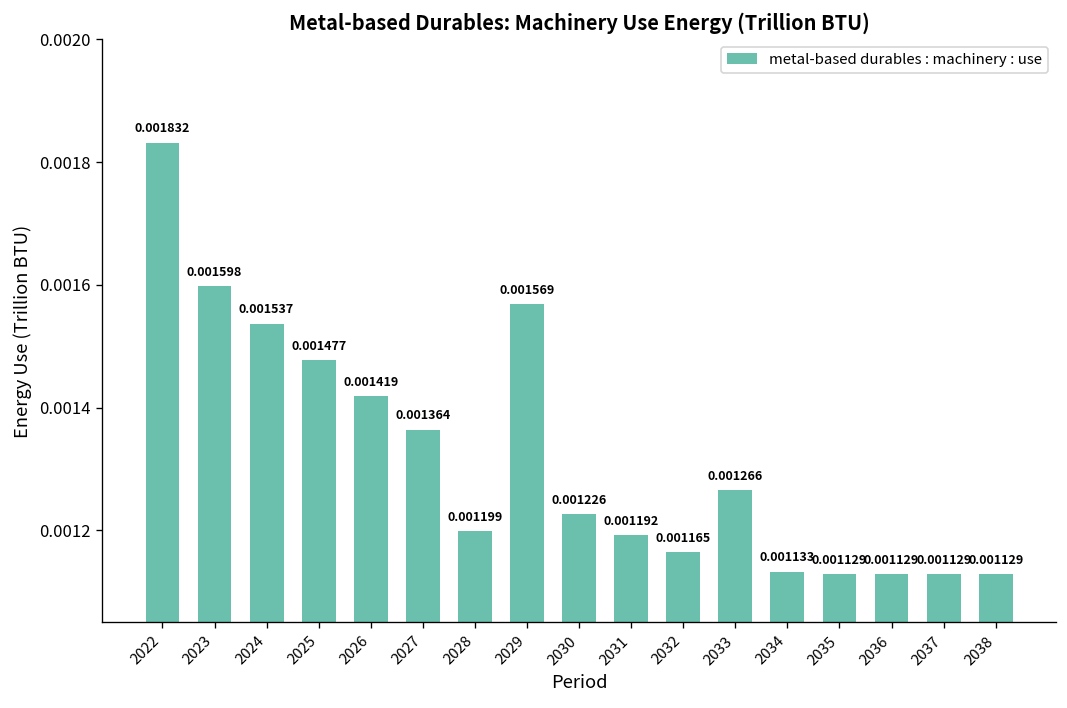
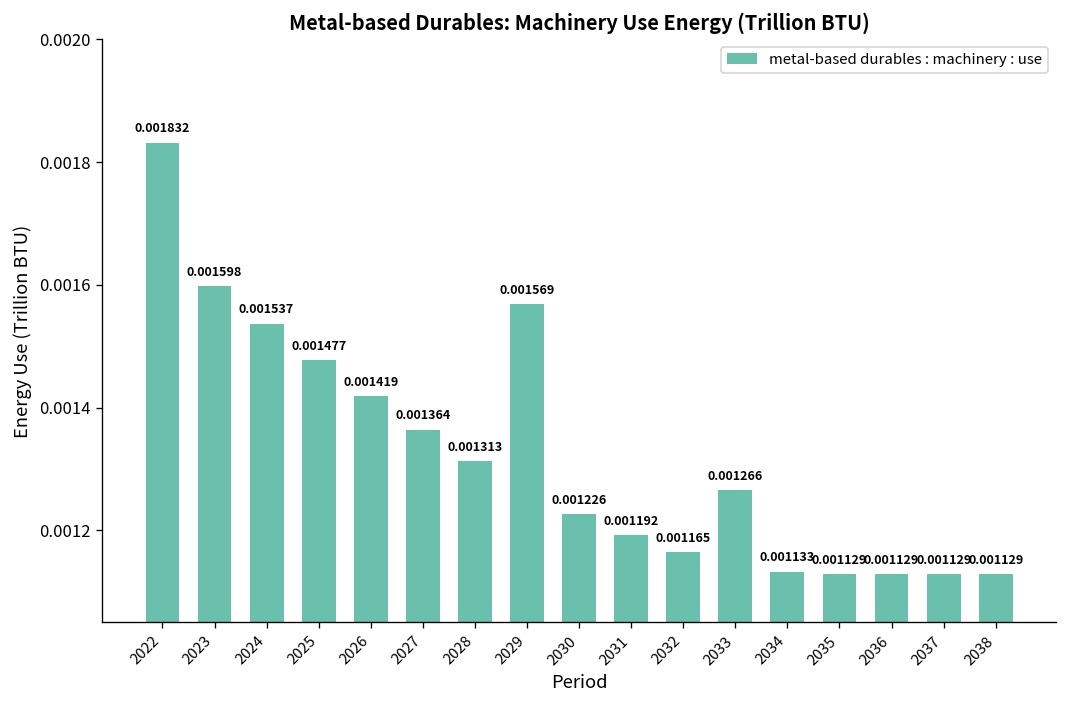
  {
    "2022": 0.001832,
    "2023": 0.001598,
    "2024": 0.001537,
    "2025": 0.001477,
    "2026": 0.001419,
    "2027": 0.001364,
-   "2028": 0.001199,
+   "2028": 0.001313,
    "2029": 0.001569,
    "2030": 0.001226,
    "2031": 0.001192,
    "2032": 0.001165,
    "2033": 0.001266,
    "2034": 0.001133,
    "2035": 0.001129,
    "2036": 0.001129,
    "2037": 0.001129,
    "2038": 0.001129
  }
